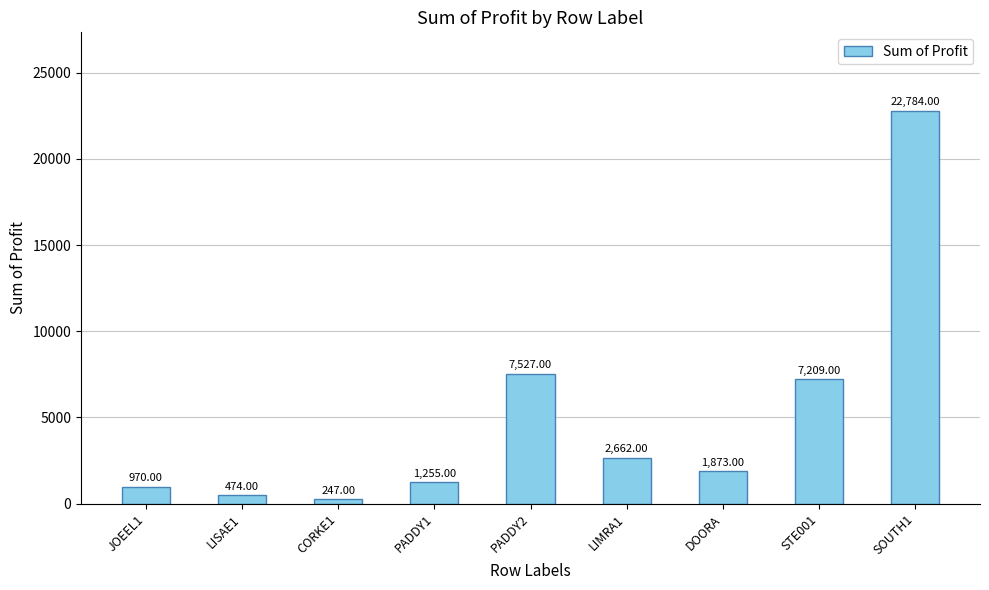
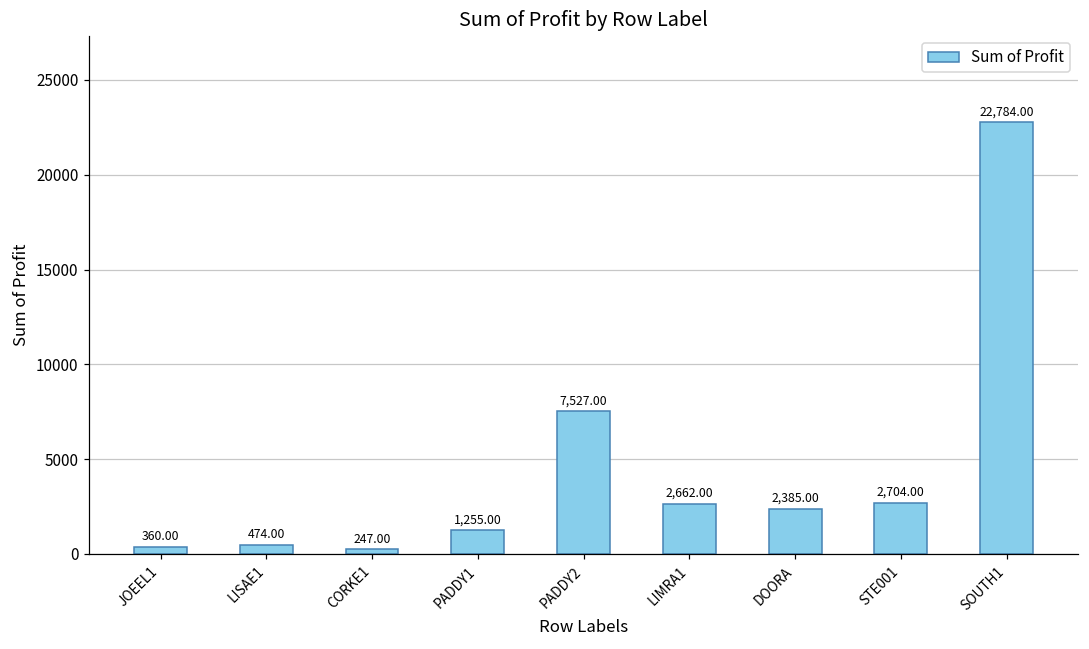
  {
-   "JOEEL1": "970.00",
+   "JOEEL1": "360.00",
    "LISAE1": "474.00",
    "CORKE1": "247.00",
    "PADDY1": "1,255.00",
    "PADDY2": "7,527.00",
    "LIMRA1": "2,662.00",
-   "DOORA": "1,873.00",
-   "STE001": "7,209.00",
+   "DOORA": "2,385.00",
+   "STE001": "2,704.00",
    "SOUTH1": "22,784.00"
  }
